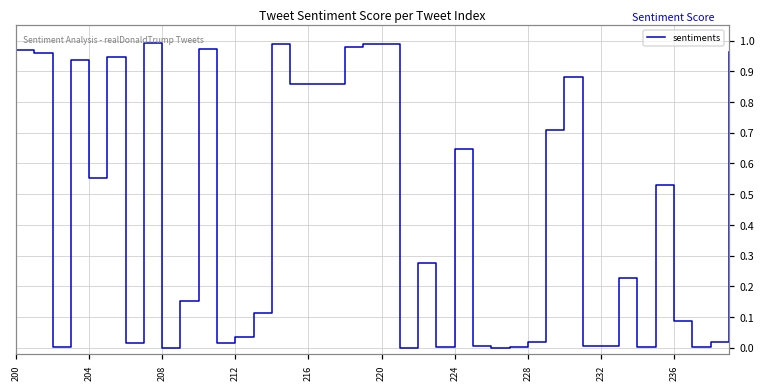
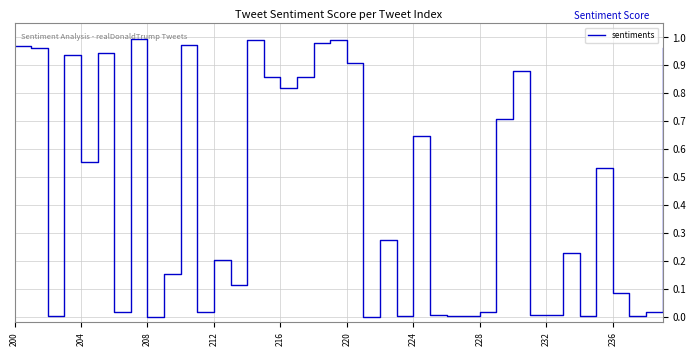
  {
    "200": 0.97,
    "204": 0.55,
    "208": 0.00,
-   "212": 0.03,
-   "216": 0.86,
-   "220": 0.99,
+   "212": 0.20,
+   "216": 0.82,
+   "220": 0.91,
    "224": 0.65,
    "228": 0.02,
    "232": 0.01,
    "236": 0.09
  }
